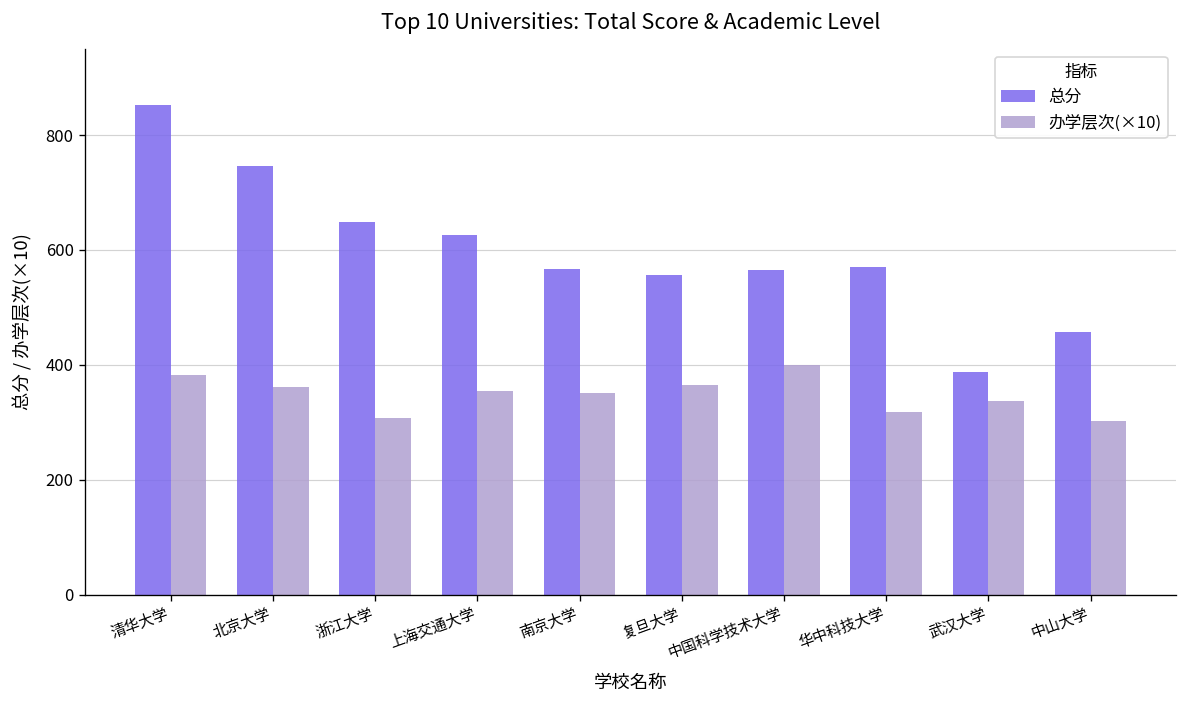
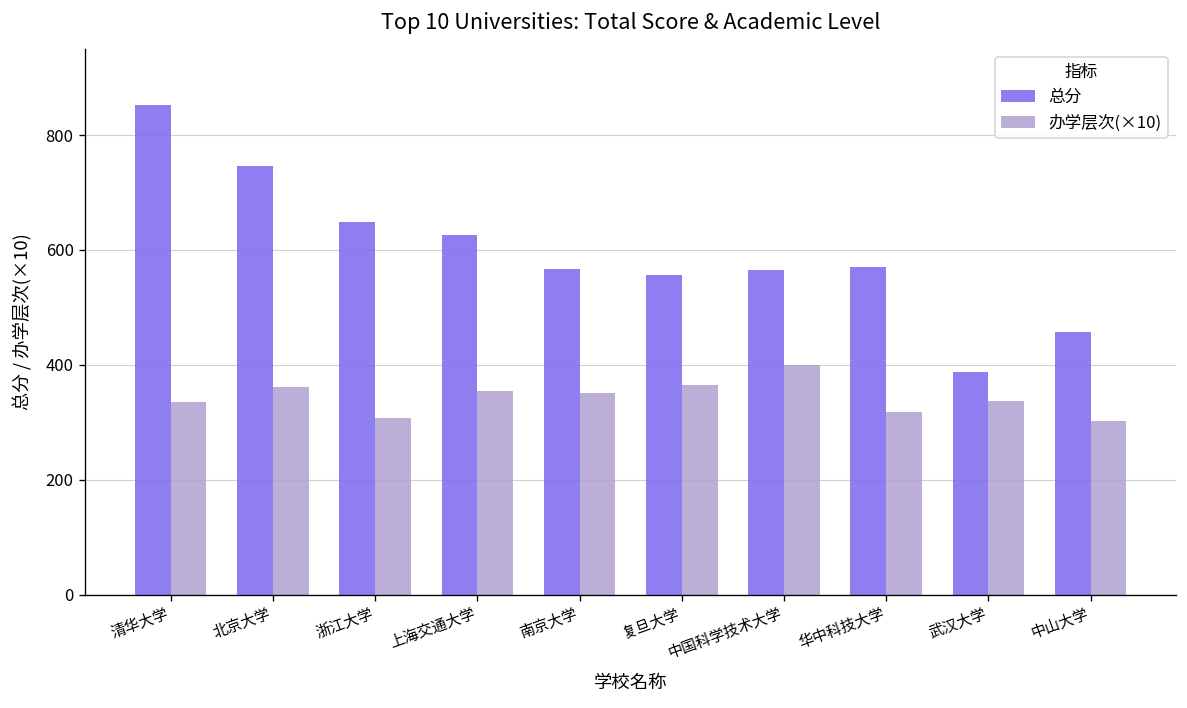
  {
    "总分": {
      "清华大学": 850,
      "北京大学": 750,
      "浙江大学": 650,
      "上海交通大学": 630,
      "南京大学": 570,
      "复旦大学": 560,
      "中国科学技术大学": 570,
      "华中科技大学": 570,
      "武汉大学": 390,
      "中山大学": 460
    },
    "办学层次(×10)": {
-     "清华大学": 380,
+     "清华大学": 340,
      "北京大学": 360,
      "浙江大学": 310,
      "上海交通大学": 350,
      "南京大学": 350,
      "复旦大学": 370,
      "中国科学技术大学": 400,
      "华中科技大学": 320,
      "武汉大学": 340,
      "中山大学": 300
    }
  }
